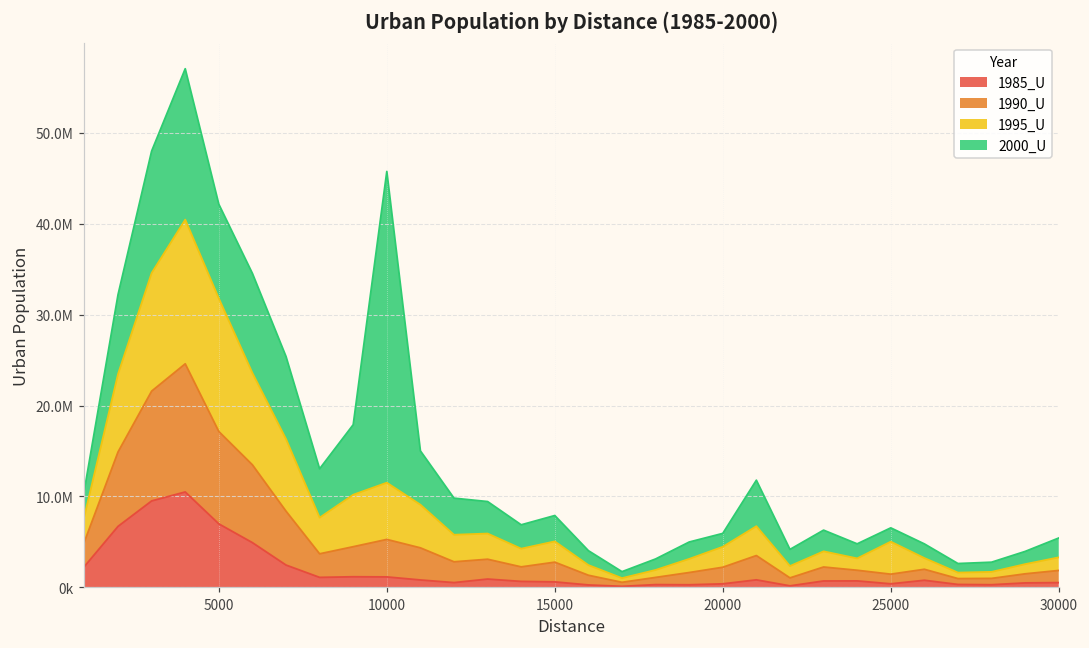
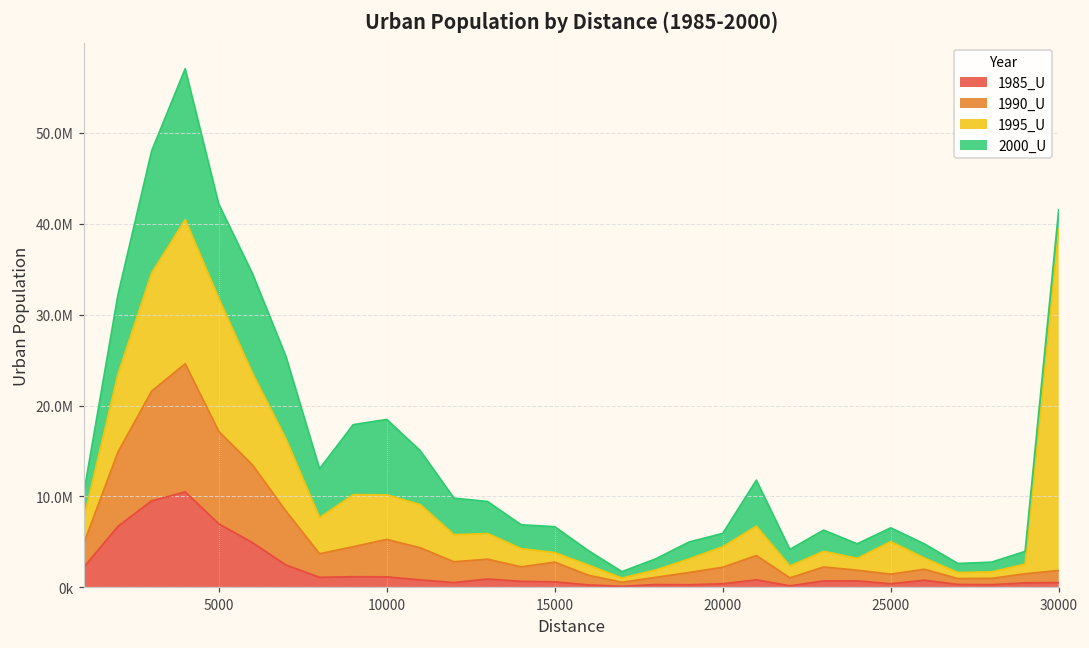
  {
    "1995_U": {
      "5000": 15000000,
-     "10000": 6000000,
-     "15000": 2000000,
+     "10000": 5000000,
+     "15000": 1000000,
      "20000": 2000000,
      "25000": 4000000,
-     "30000": 1000000
+     "30000": 38000000
    },
    "2000_U": {
      "5000": 10000000,
-     "10000": 34000000,
+     "10000": 8000000,
      "15000": 3000000,
      "20000": 1000000,
      "25000": 2000000,
      "30000": 2000000
    }
  }
